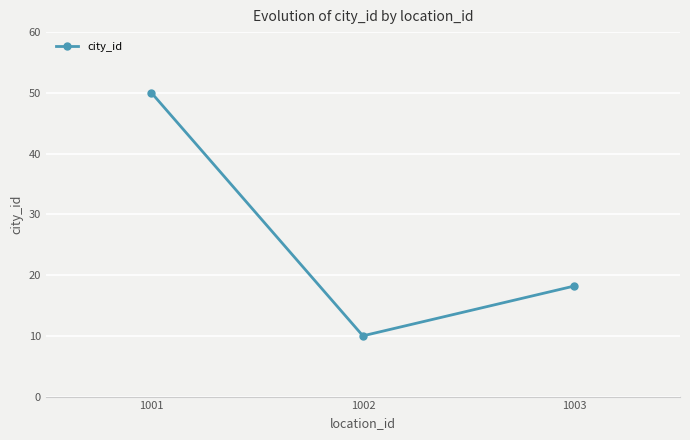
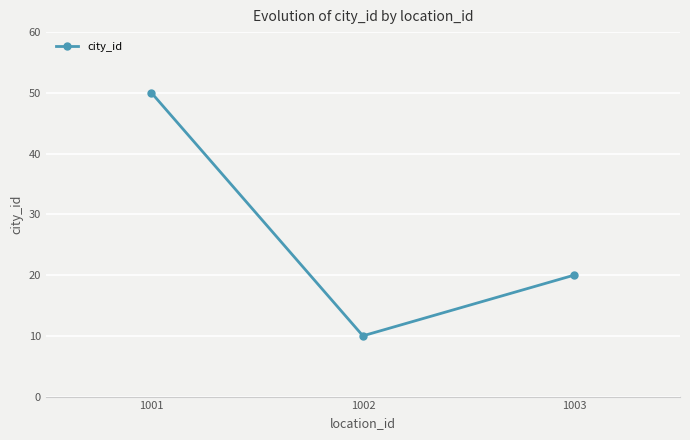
  {
    "1001": 50,
    "1002": 10,
-   "1003": 18
+   "1003": 20
  }
